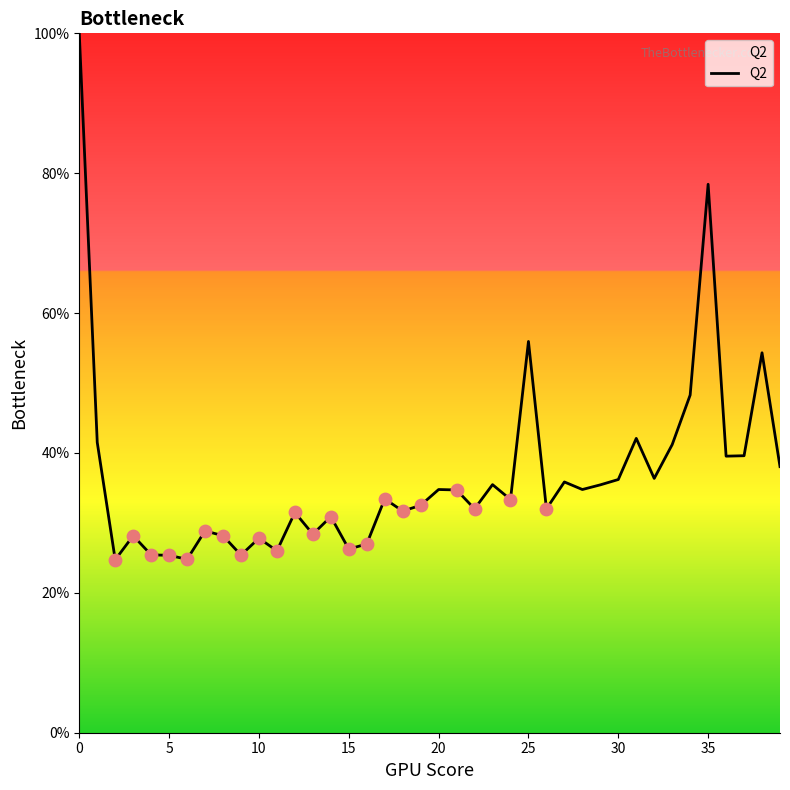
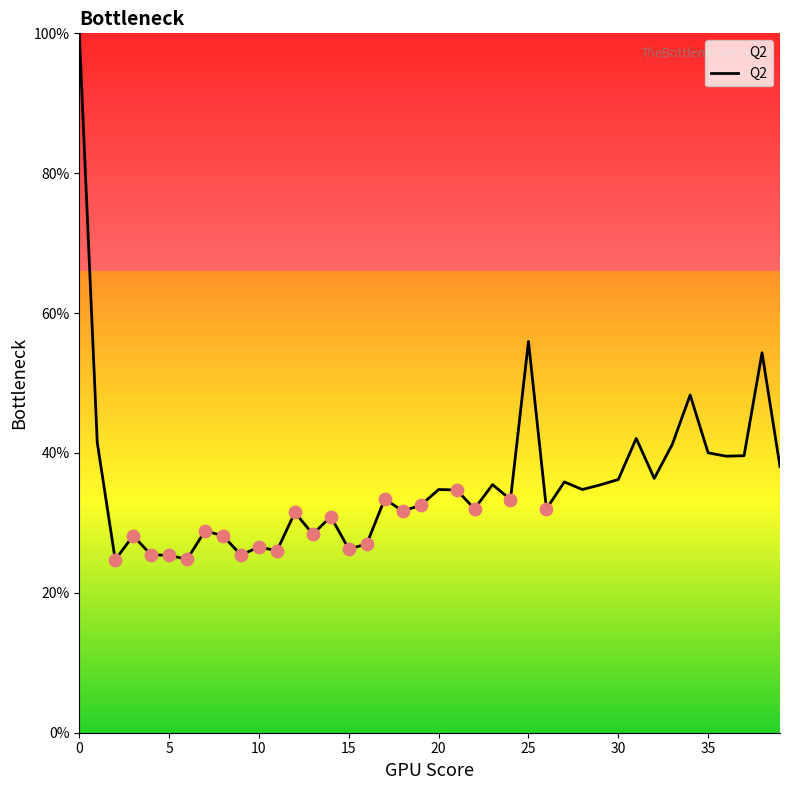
  {
    "Q2": {
      "0": "100%",
-     "10": "28%",
+     "10": "27%",
      "20": "35%",
      "25": "56%",
      "30": "36%",
-     "35": "78%"
+     "35": "40%"
    }
  }
